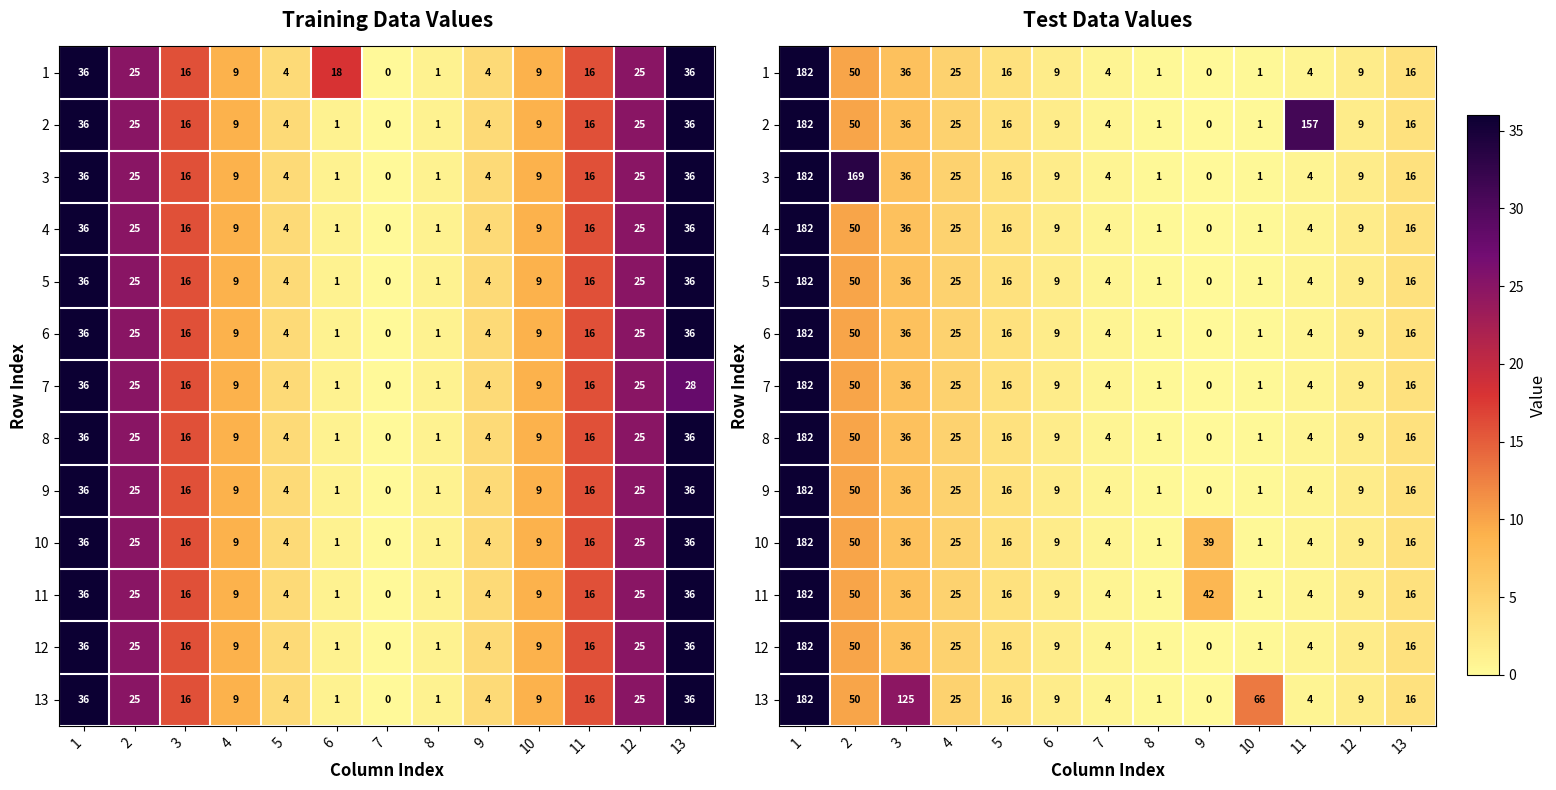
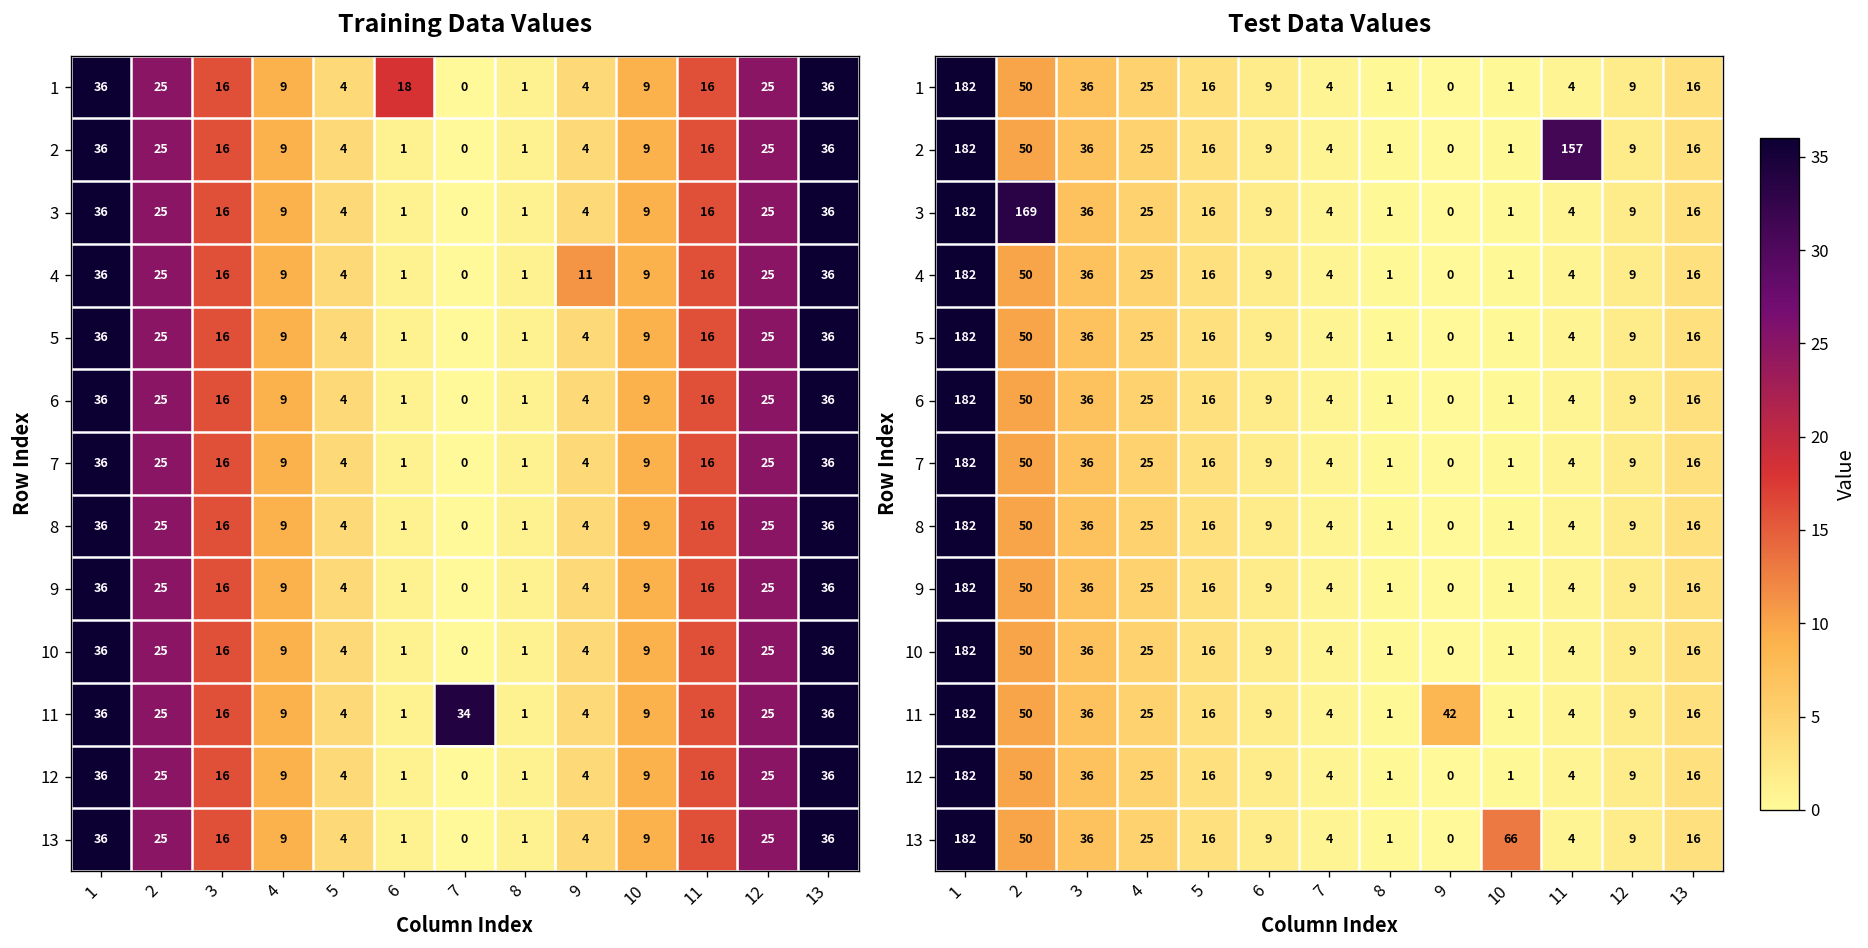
  {
    "Training Data Values": {
      "4": {
        "1": 36,
        "2": 25,
        "3": 16,
        "4": 9,
        "5": 4,
        "6": 1,
        "7": 0,
        "8": 1,
-       "9": 4,
+       "9": 11,
        "10": 9,
        "11": 16,
        "12": 25,
        "13": 36
      },
      "7": {
        "1": 36,
        "2": 25,
        "3": 16,
        "4": 9,
        "5": 4,
        "6": 1,
        "7": 0,
        "8": 1,
        "9": 4,
        "10": 9,
        "11": 16,
        "12": 25,
-       "13": 28
+       "13": 36
      },
      "11": {
        "1": 36,
        "2": 25,
        "3": 16,
        "4": 9,
        "5": 4,
        "6": 1,
-       "7": 0,
+       "7": 34,
        "8": 1,
        "9": 4,
        "10": 9,
        "11": 16,
        "12": 25,
        "13": 36
      }
    },
    "Test Data Values": {
      "10": {
        "1": 182,
        "2": 50,
        "3": 36,
        "4": 25,
        "5": 16,
        "6": 9,
        "7": 4,
        "8": 1,
-       "9": 39,
+       "9": 0,
        "10": 1,
        "11": 4,
        "12": 9,
        "13": 16
      },
      "13": {
        "1": 182,
        "2": 50,
-       "3": 125,
+       "3": 36,
        "4": 25,
        "5": 16,
        "6": 9,
        "7": 4,
        "8": 1,
        "9": 0,
        "10": 66,
        "11": 4,
        "12": 9,
        "13": 16
      }
    }
  }
